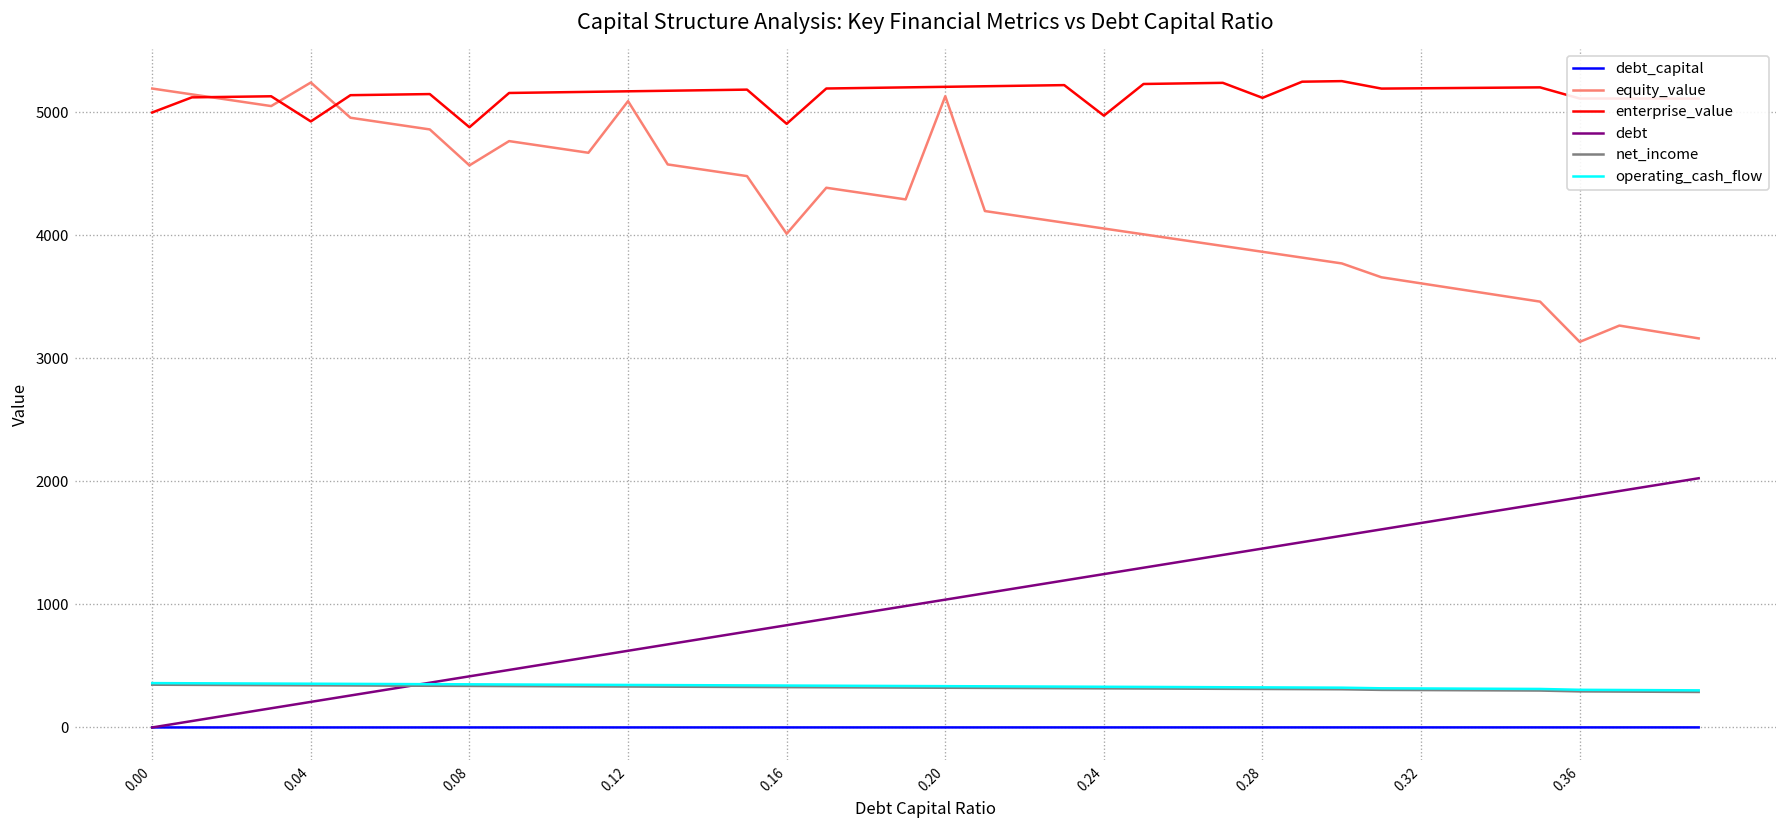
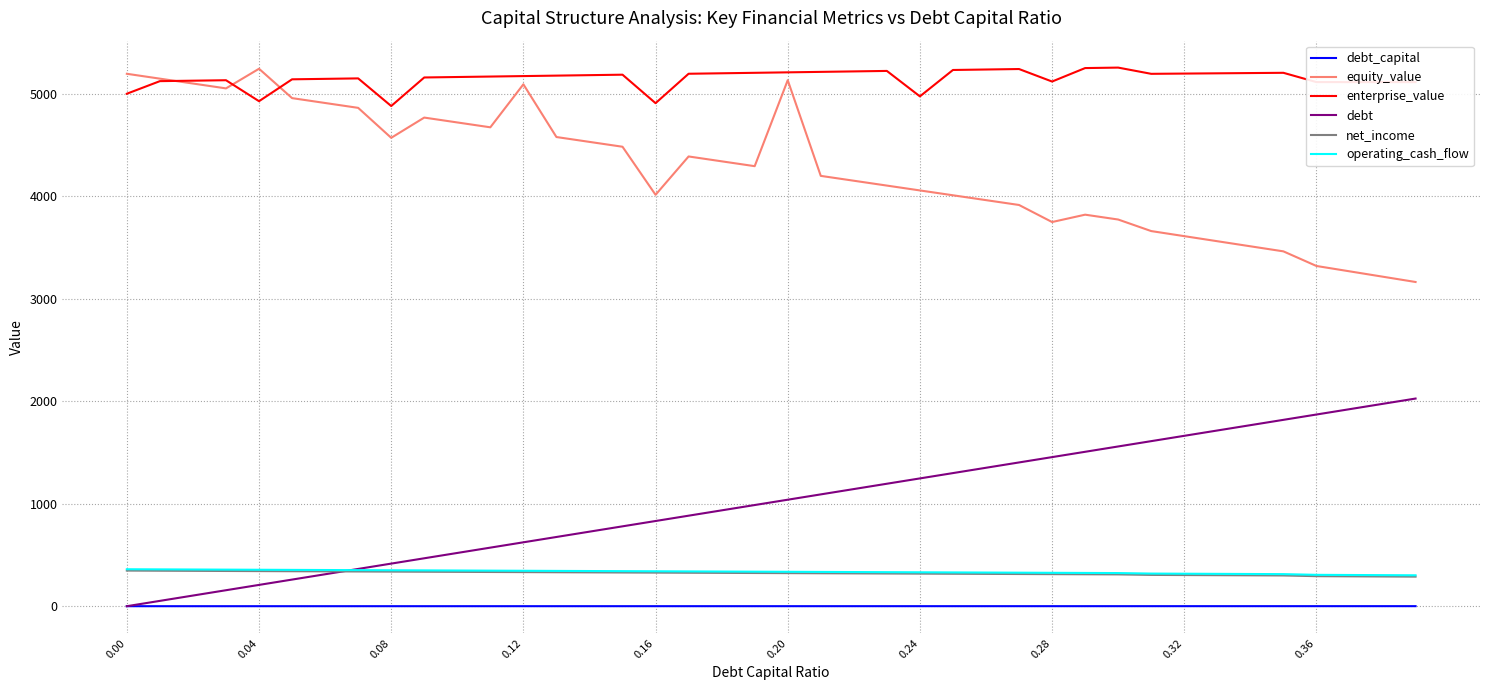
  {
    "debt_capital": {
      "0.04": 0,
      "0.08": 0,
      "0.12": 0,
      "0.16": 0,
      "0.20": 0,
      "0.24": 0,
      "0.28": 0,
      "0.32": 0,
      "0.36": 0
    },
    "equity_value": {
      "0.00": 5190,
      "0.04": 5240,
      "0.08": 4570,
      "0.12": 5090,
      "0.16": 4010,
      "0.20": 5130,
      "0.24": 4060,
-     "0.28": 3870,
+     "0.28": 3750,
      "0.32": 3610,
-     "0.36": 3130
+     "0.36": 3320
    },
    "enterprise_value": {
      "0.00": 5000,
      "0.04": 4930,
      "0.08": 4880,
      "0.12": 5170,
      "0.16": 4910,
      "0.20": 5210,
      "0.24": 4970,
      "0.28": 5120,
      "0.32": 5200
    },
    "debt": {
      "0.04": 210,
      "0.08": 420,
      "0.12": 620,
      "0.16": 830,
      "0.20": 1040,
      "0.24": 1250,
      "0.28": 1450,
      "0.32": 1660,
      "0.36": 1870
    }
  }
